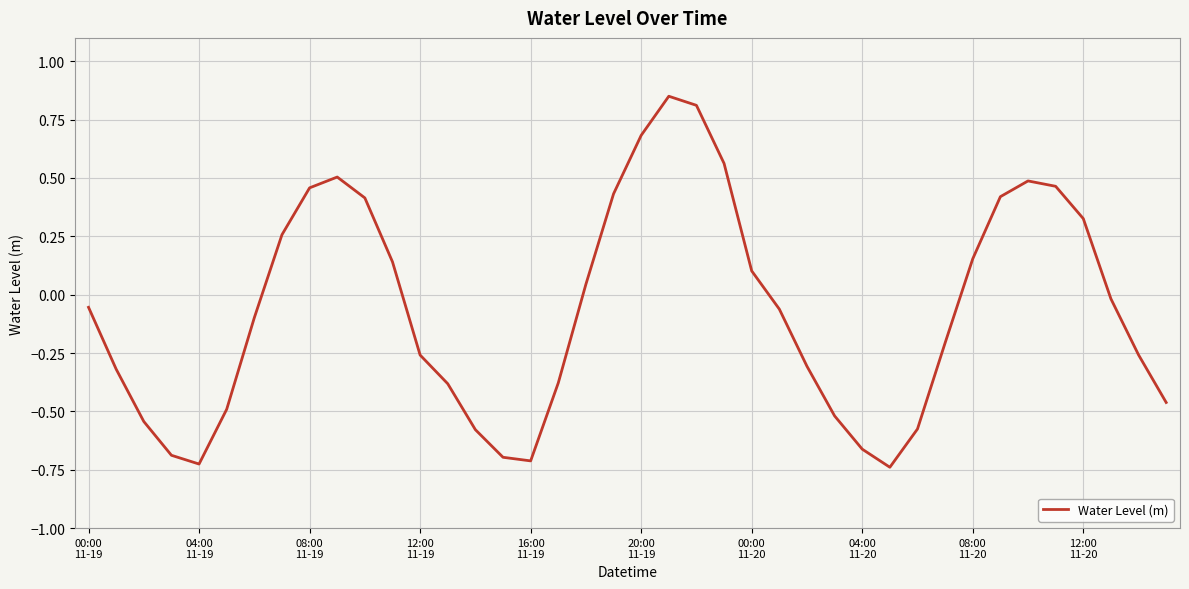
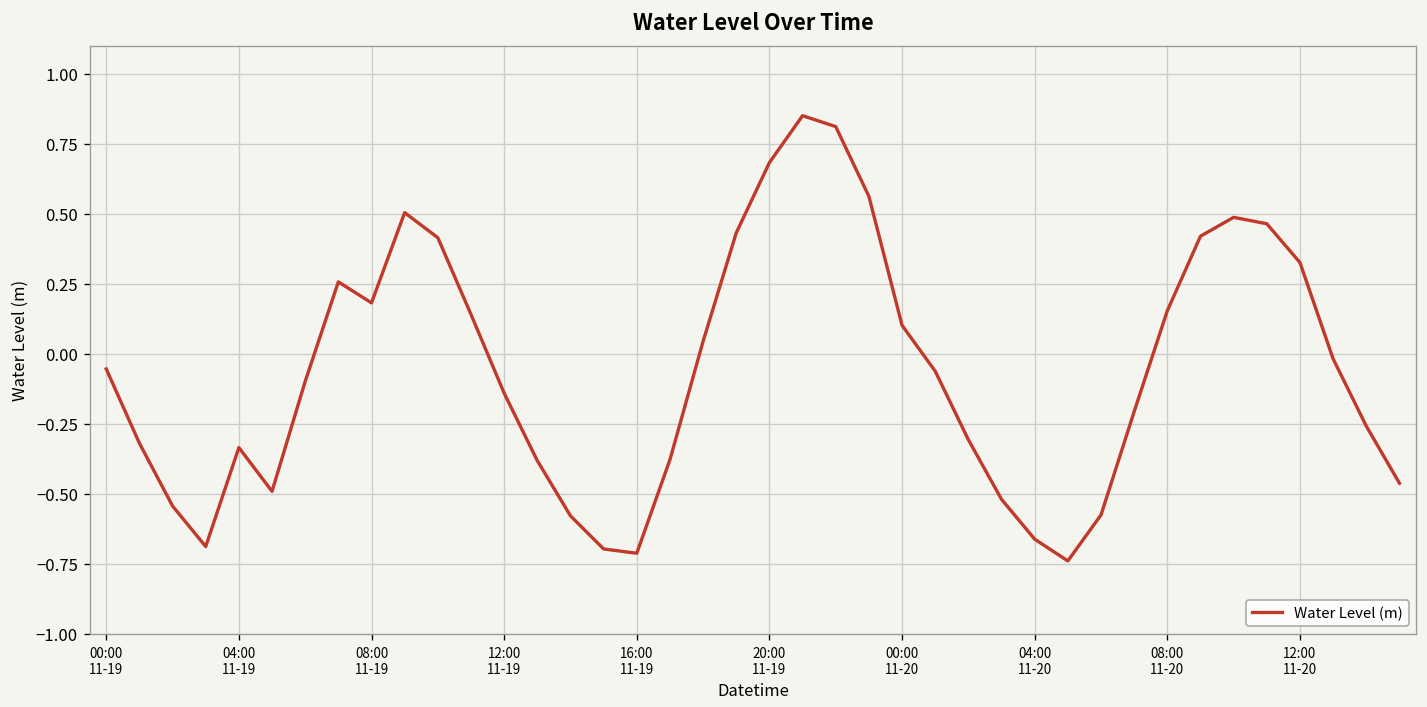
  {
    "00:00 11-19": -0.05,
-   "04:00 11-19": -0.73,
-   "08:00 11-19": 0.46,
-   "12:00 11-19": -0.26,
+   "04:00 11-19": -0.33,
+   "08:00 11-19": 0.18,
+   "12:00 11-19": -0.14,
    "16:00 11-19": -0.71,
    "20:00 11-19": 0.68,
    "00:00 11-20": 0.10,
    "04:00 11-20": -0.66,
    "08:00 11-20": 0.15,
    "12:00 11-20": 0.33
  }
